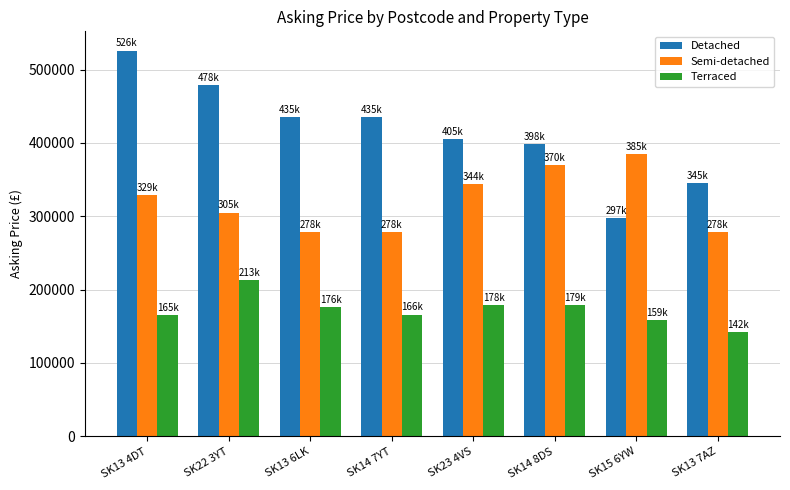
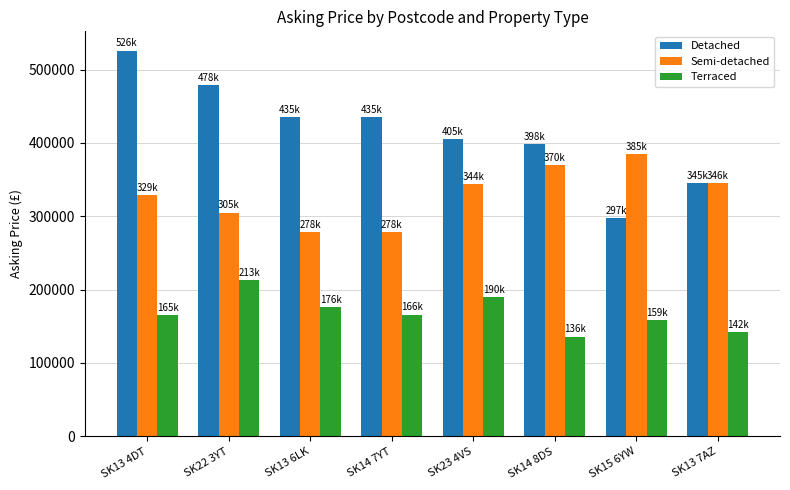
  {
    "Detached": {
      "SK13 4DT": "526k",
      "SK22 3YT": "478k",
      "SK13 6LK": "435k",
      "SK14 7YT": "435k",
      "SK23 4VS": "405k",
      "SK14 8DS": "398k",
      "SK15 6YW": "297k",
      "SK13 7AZ": "345k"
    },
    "Semi-detached": {
      "SK13 4DT": "329k",
      "SK22 3YT": "305k",
      "SK13 6LK": "278k",
      "SK14 7YT": "278k",
      "SK23 4VS": "344k",
      "SK14 8DS": "370k",
      "SK15 6YW": "385k",
-     "SK13 7AZ": "278k"
+     "SK13 7AZ": "346k"
    },
    "Terraced": {
      "SK13 4DT": "165k",
      "SK22 3YT": "213k",
      "SK13 6LK": "176k",
      "SK14 7YT": "166k",
-     "SK23 4VS": "178k",
-     "SK14 8DS": "179k",
+     "SK23 4VS": "190k",
+     "SK14 8DS": "136k",
      "SK15 6YW": "159k",
      "SK13 7AZ": "142k"
    }
  }
